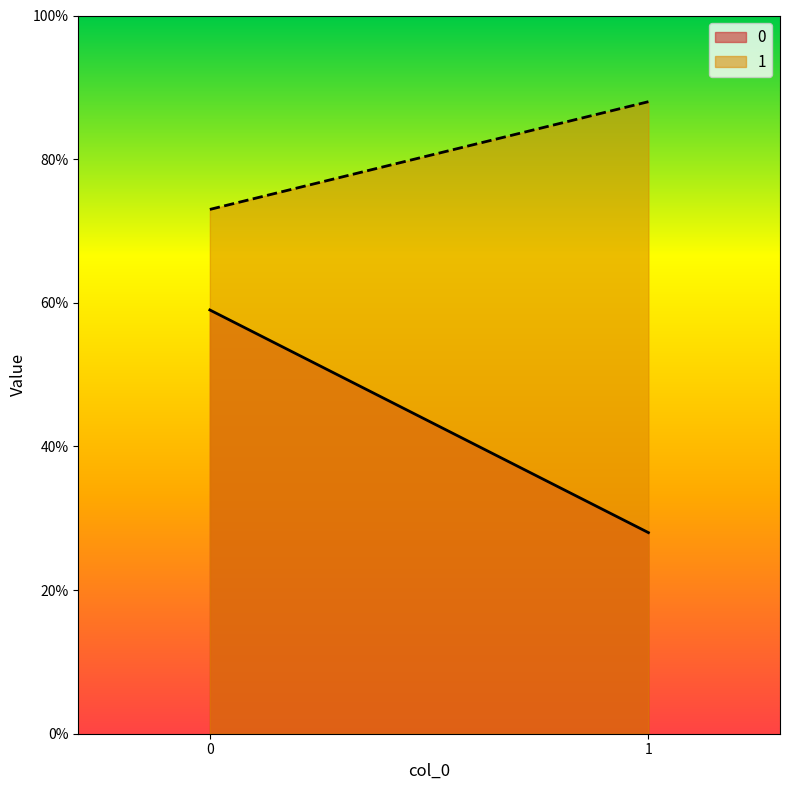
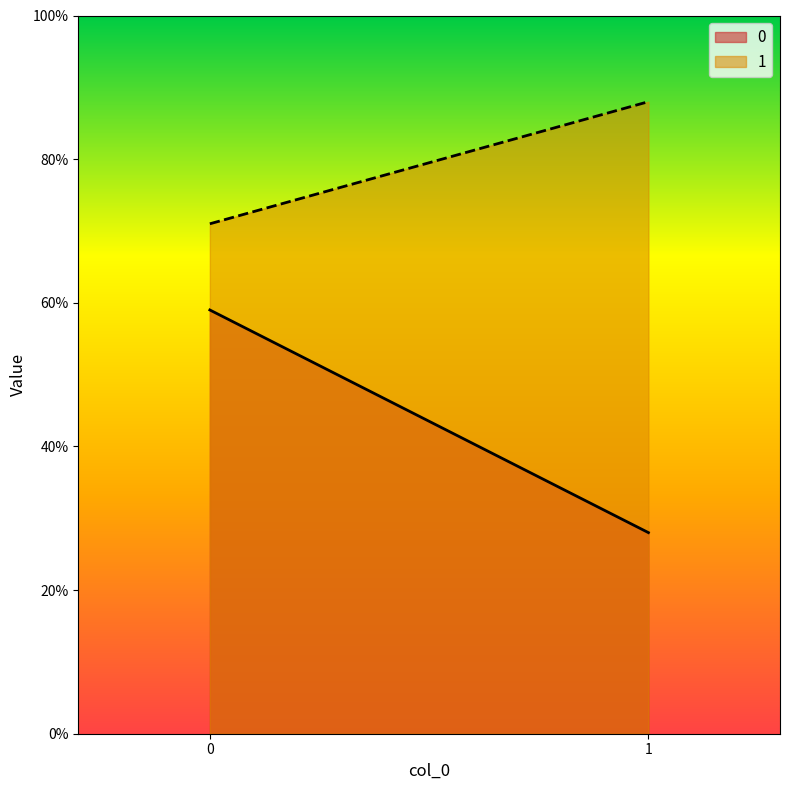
  {
    "0": {
      "0": "59%",
      "1": "28%"
    },
    "1": {
-     "0": "73%",
+     "0": "71%",
      "1": "88%"
    }
  }
